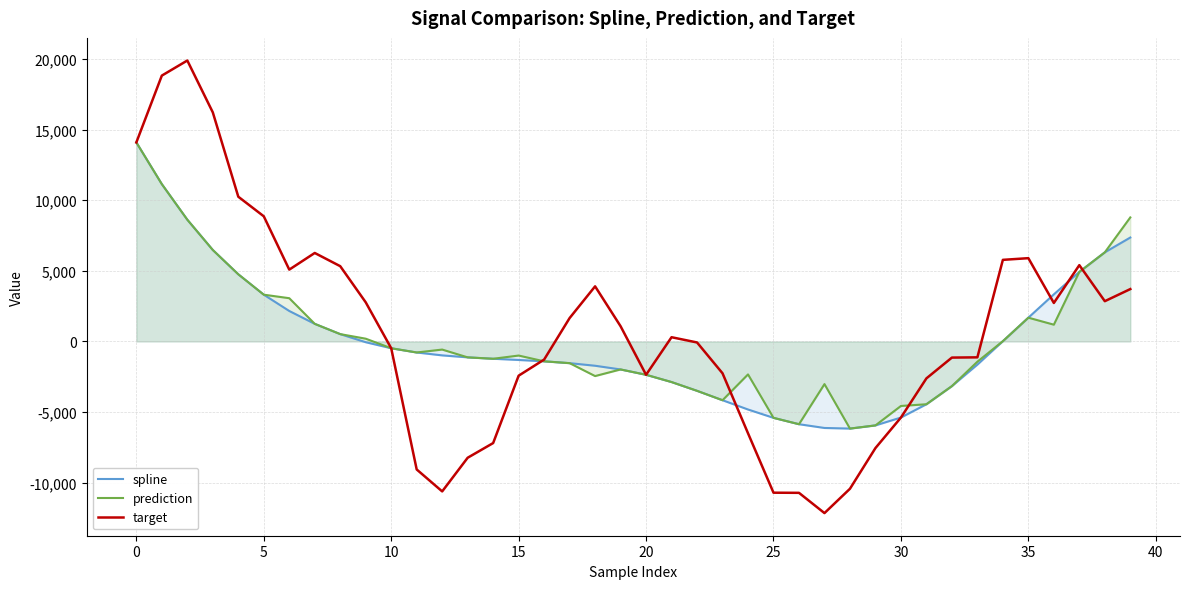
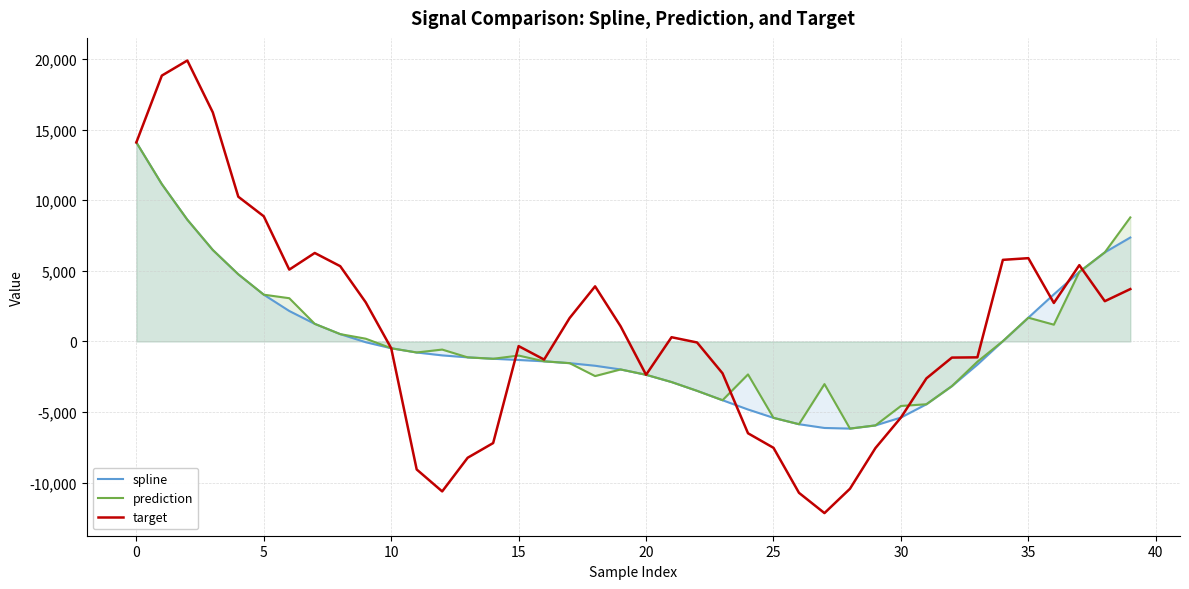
  {
    "target": {
      "5": "8,900",
-     "15": "-2,400",
-     "25": "-10,700",
+     "15": "-300",
+     "25": "-7,500",
      "35": "5,900"
    }
  }
